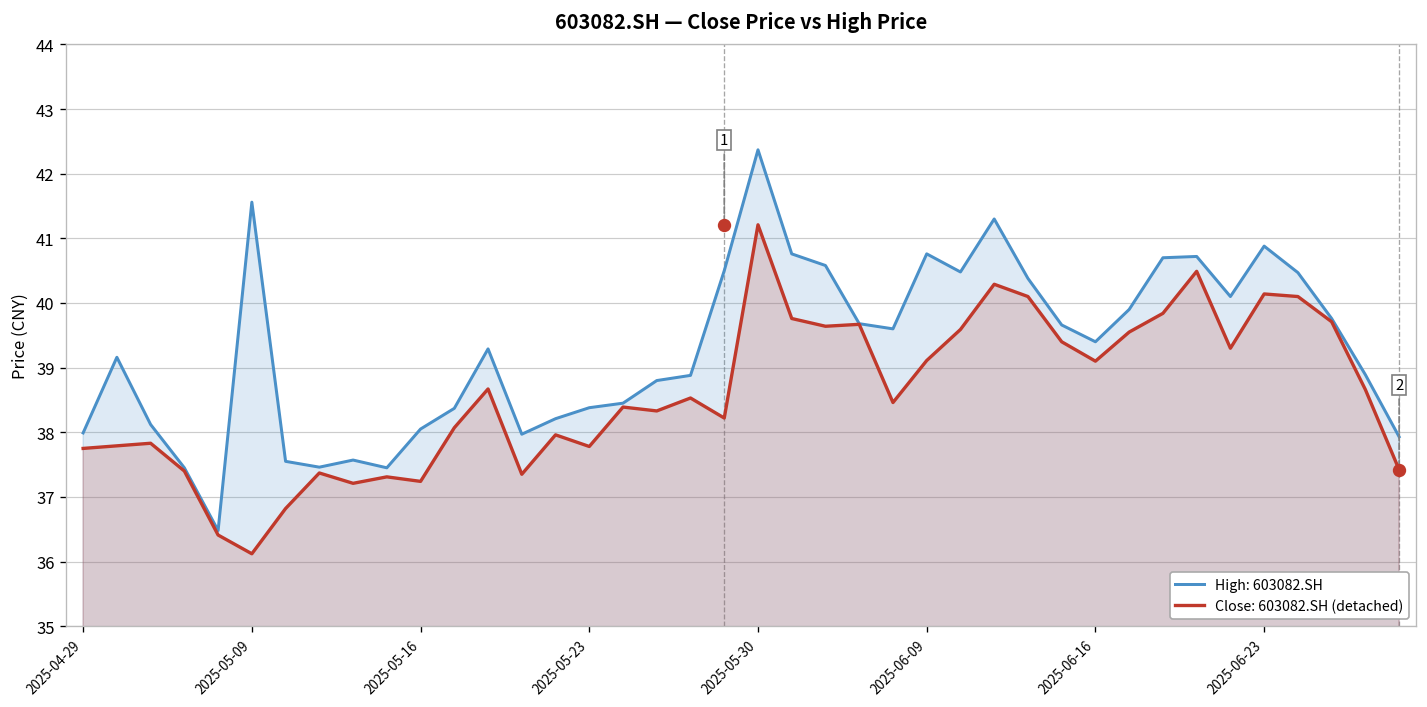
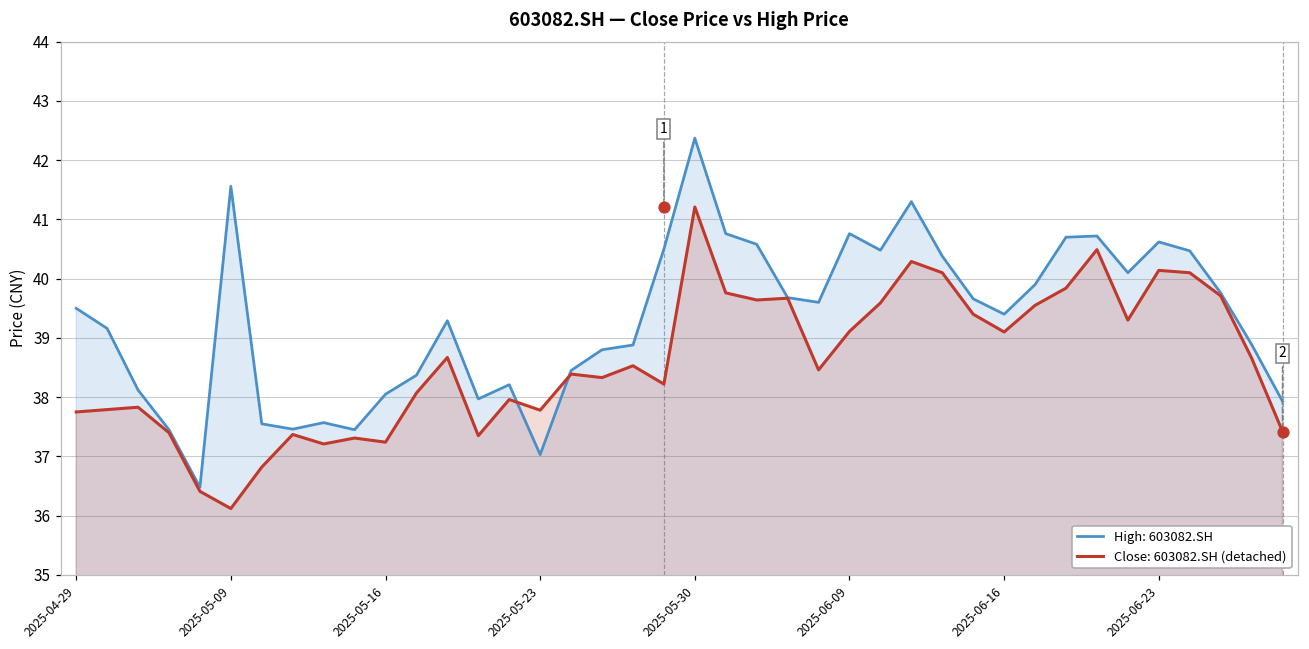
  {
    "High: 603082.SH": {
-     "2025-04-29": 38.0,
+     "2025-04-29": 39.5,
      "2025-05-09": 41.6,
      "2025-05-16": 38.1,
-     "2025-05-23": 38.4,
+     "2025-05-23": 37.0,
      "2025-05-30": 42.4,
      "2025-06-09": 40.8,
      "2025-06-16": 39.4,
-     "2025-06-23": 40.9
+     "2025-06-23": 40.6
    }
  }
